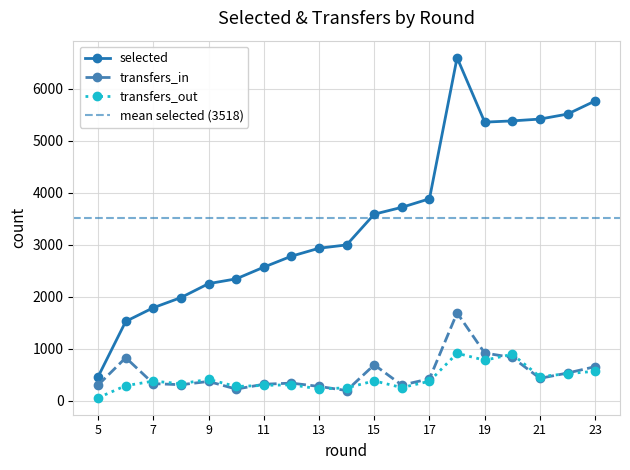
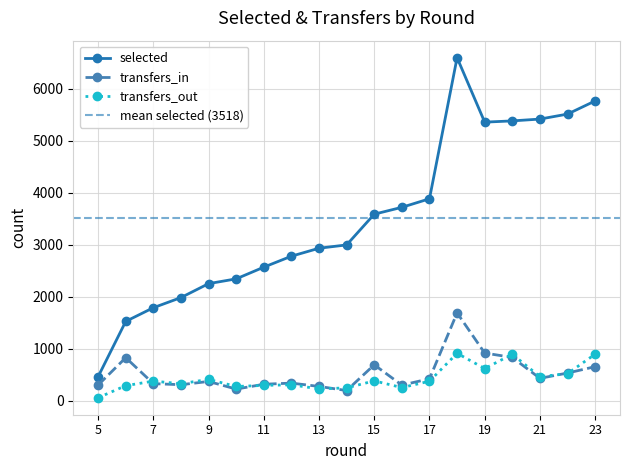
  {
    "transfers_out": {
      "5": 100,
      "15": 400,
-     "19": 800,
-     "23": 600
+     "19": 600,
+     "23": 900
    }
  }
